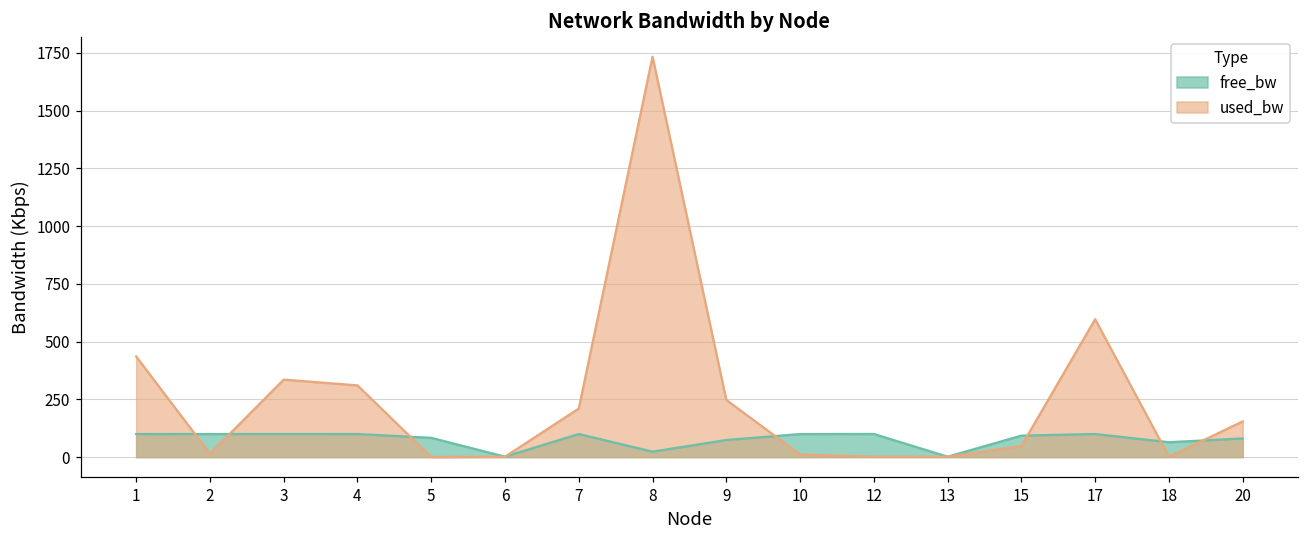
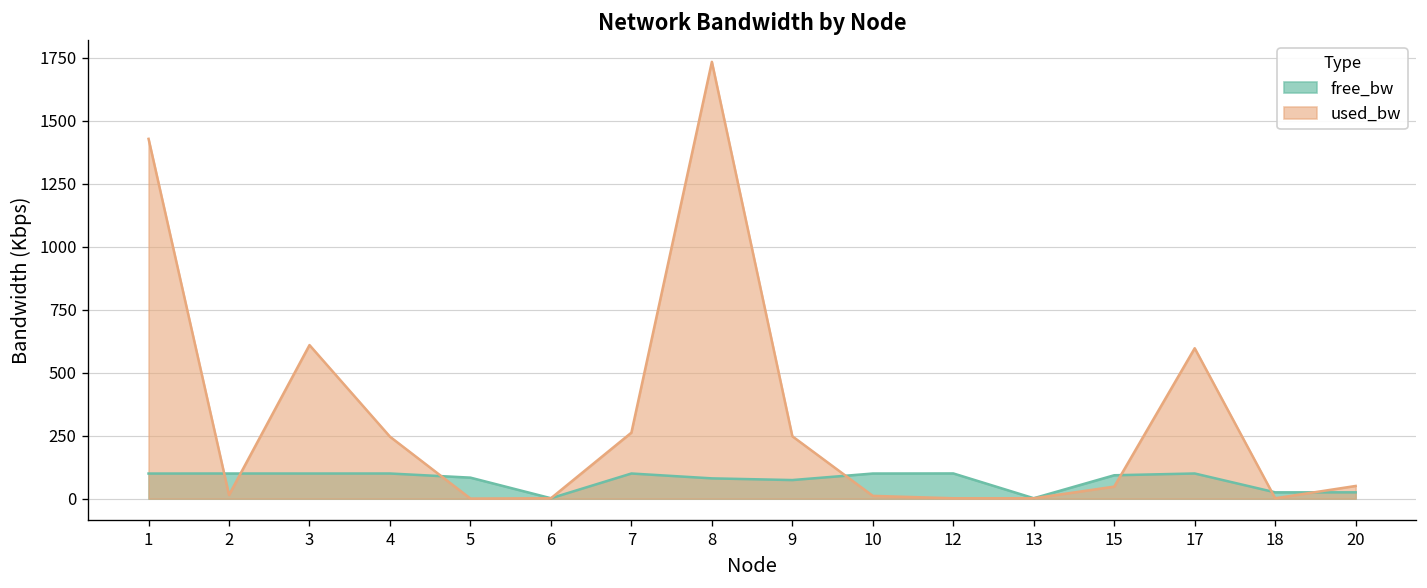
  {
    "free_bw": {
      "1": 100,
      "2": 100,
      "3": 100,
      "4": 100,
      "5": 80,
      "7": 100,
-     "8": 20,
+     "8": 80,
      "9": 70,
      "10": 100,
      "12": 100,
      "15": 90,
      "17": 100,
-     "18": 60,
-     "20": 80
+     "18": 20,
+     "20": 20
    },
    "used_bw": {
-     "1": 440,
+     "1": 1430,
      "2": 10,
-     "3": 340,
-     "4": 310,
+     "3": 610,
+     "4": 250,
      "5": 0,
-     "7": 210,
+     "7": 260,
      "8": 1730,
      "9": 250,
      "10": 10,
      "12": 0,
      "15": 50,
      "17": 600,
      "18": 0,
-     "20": 150
+     "20": 50
    }
  }
